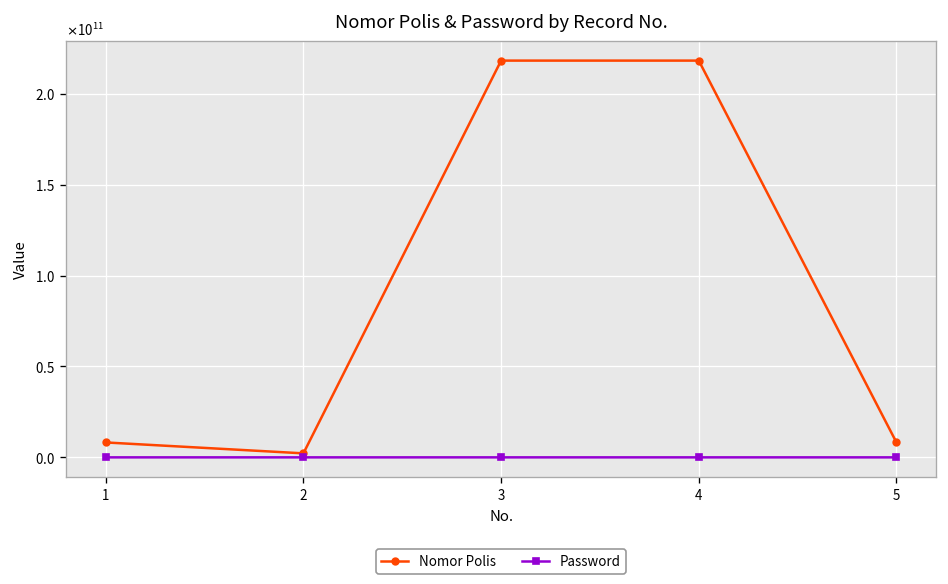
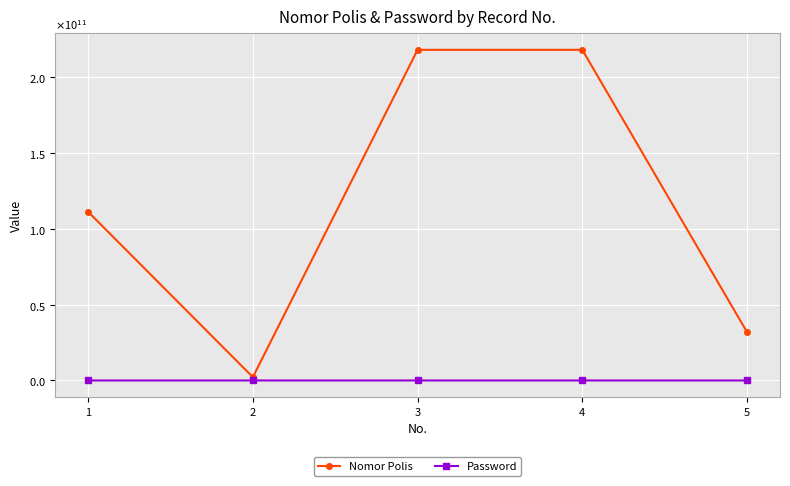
  {
    "Nomor Polis": {
-     "1": 8000000000,
+     "1": 111000000000,
      "2": 2000000000,
      "3": 218000000000,
      "4": 218000000000,
-     "5": 8000000000
+     "5": 32000000000
    },
    "Password": {
      "1": 0,
      "2": 0,
      "3": 0,
      "4": 0,
      "5": 0
    }
  }
